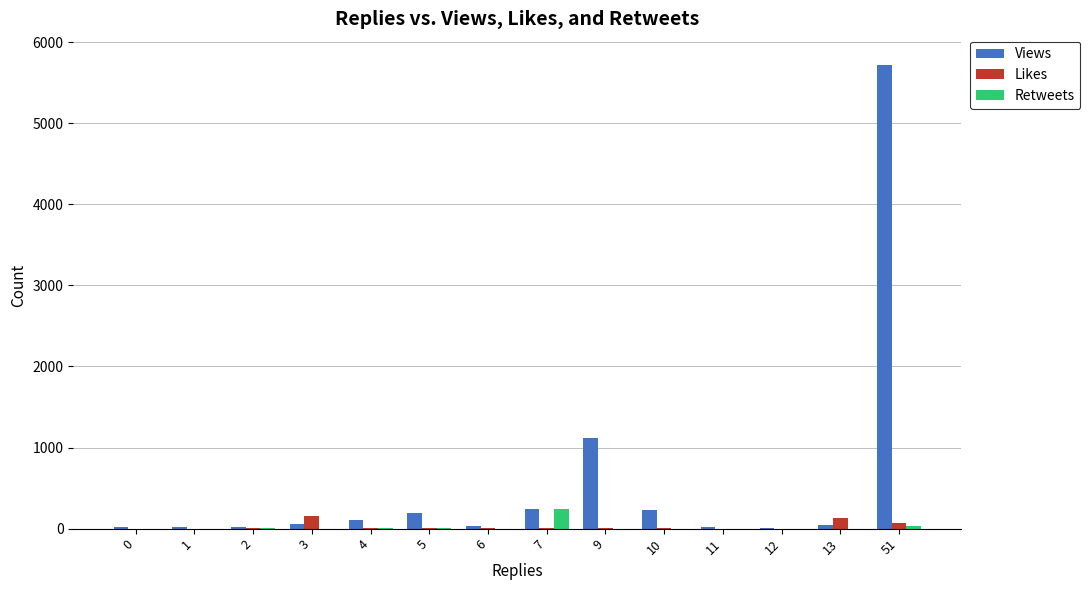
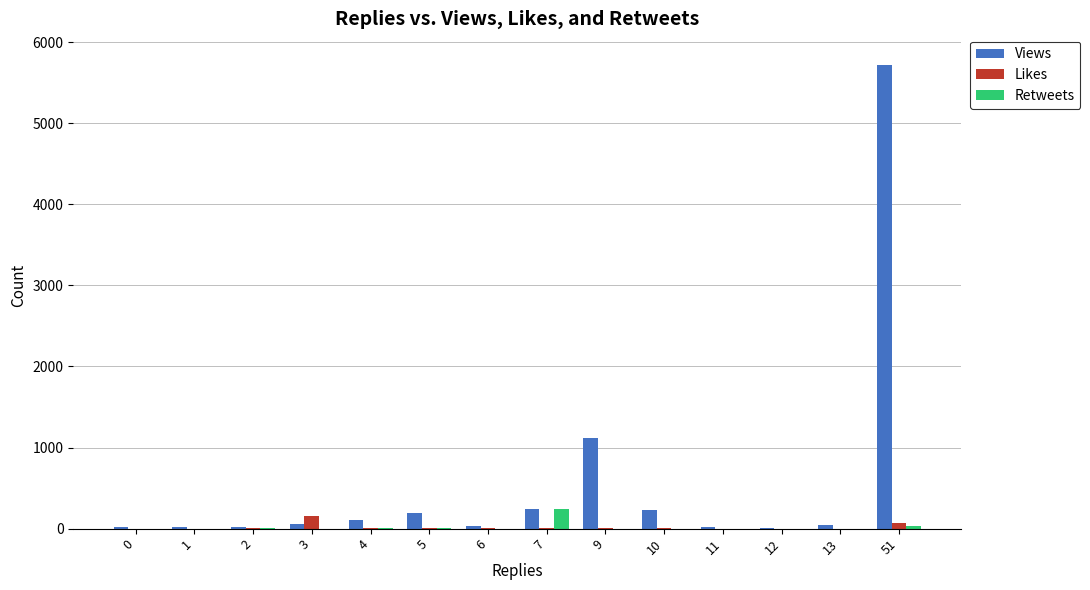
  {
    "Views": {
      "3": 100,
      "4": 100,
      "5": 200,
      "7": 200,
      "9": 1100,
      "10": 200,
      "13": 0,
      "51": 5700
    },
    "Likes": {
      "3": 200,
      "12": 0,
-     "13": 100,
+     "13": 0,
      "51": 100
    },
    "Retweets": {
      "0": 0,
      "1": 0,
      "3": 0,
      "6": 0,
      "7": 200,
      "10": 0,
      "11": 0,
      "12": 0,
      "13": 0,
      "51": 0
    }
  }
